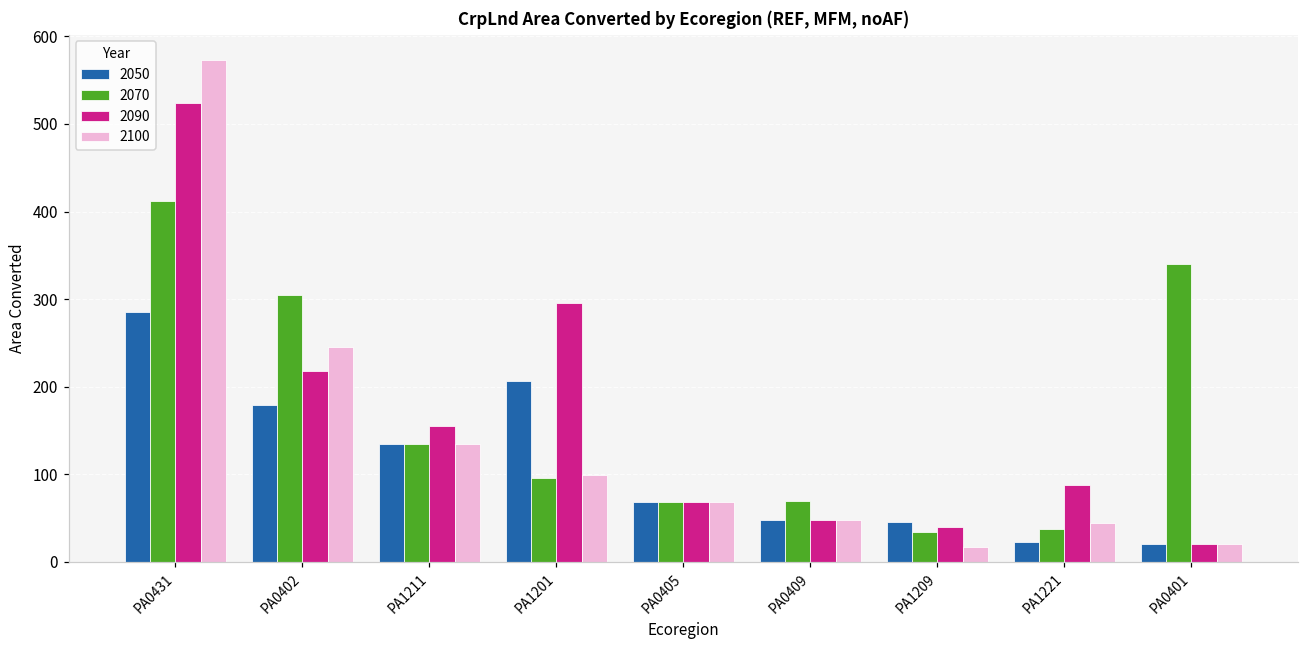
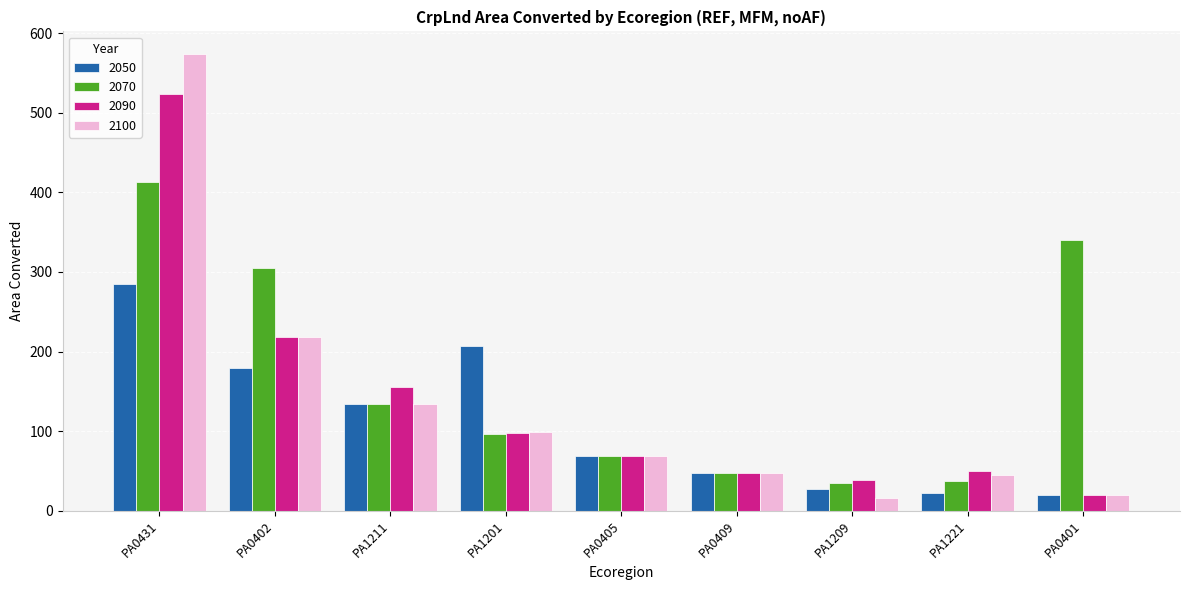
  {
    "2050": {
      "PA0431": 290,
      "PA0402": 180,
      "PA1211": 130,
      "PA1201": 210,
      "PA0405": 70,
      "PA0409": 50,
-     "PA1209": 50,
+     "PA1209": 30,
      "PA1221": 20,
      "PA0401": 20
    },
    "2070": {
      "PA0431": 410,
      "PA0402": 300,
      "PA1211": 130,
      "PA1201": 100,
      "PA0405": 70,
-     "PA0409": 70,
+     "PA0409": 50,
      "PA1209": 30,
      "PA1221": 40,
      "PA0401": 340
    },
    "2090": {
      "PA0431": 520,
      "PA0402": 220,
      "PA1211": 160,
-     "PA1201": 300,
+     "PA1201": 100,
      "PA0405": 70,
      "PA0409": 50,
      "PA1209": 40,
-     "PA1221": 90,
+     "PA1221": 50,
      "PA0401": 20
    },
    "2100": {
      "PA0431": 570,
-     "PA0402": 250,
+     "PA0402": 220,
      "PA1211": 130,
      "PA1201": 100,
      "PA0405": 70,
      "PA0409": 50,
      "PA1209": 20,
      "PA1221": 40,
      "PA0401": 20
    }
  }
